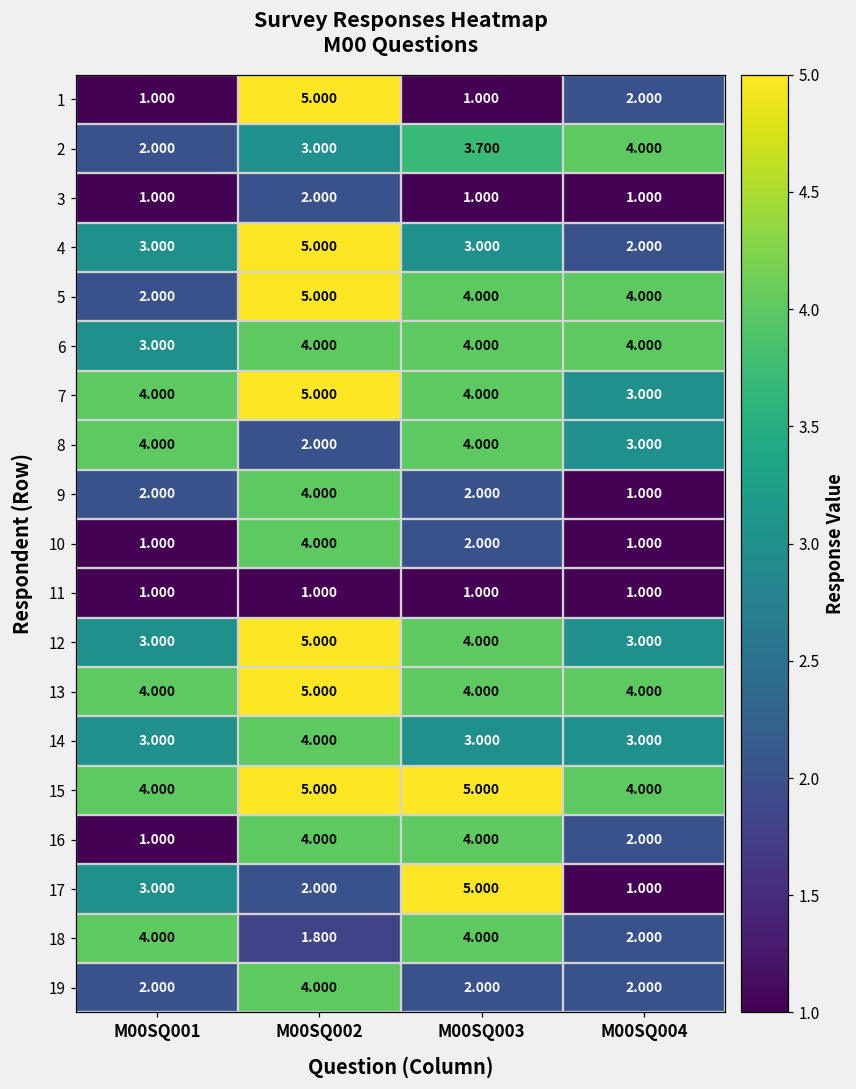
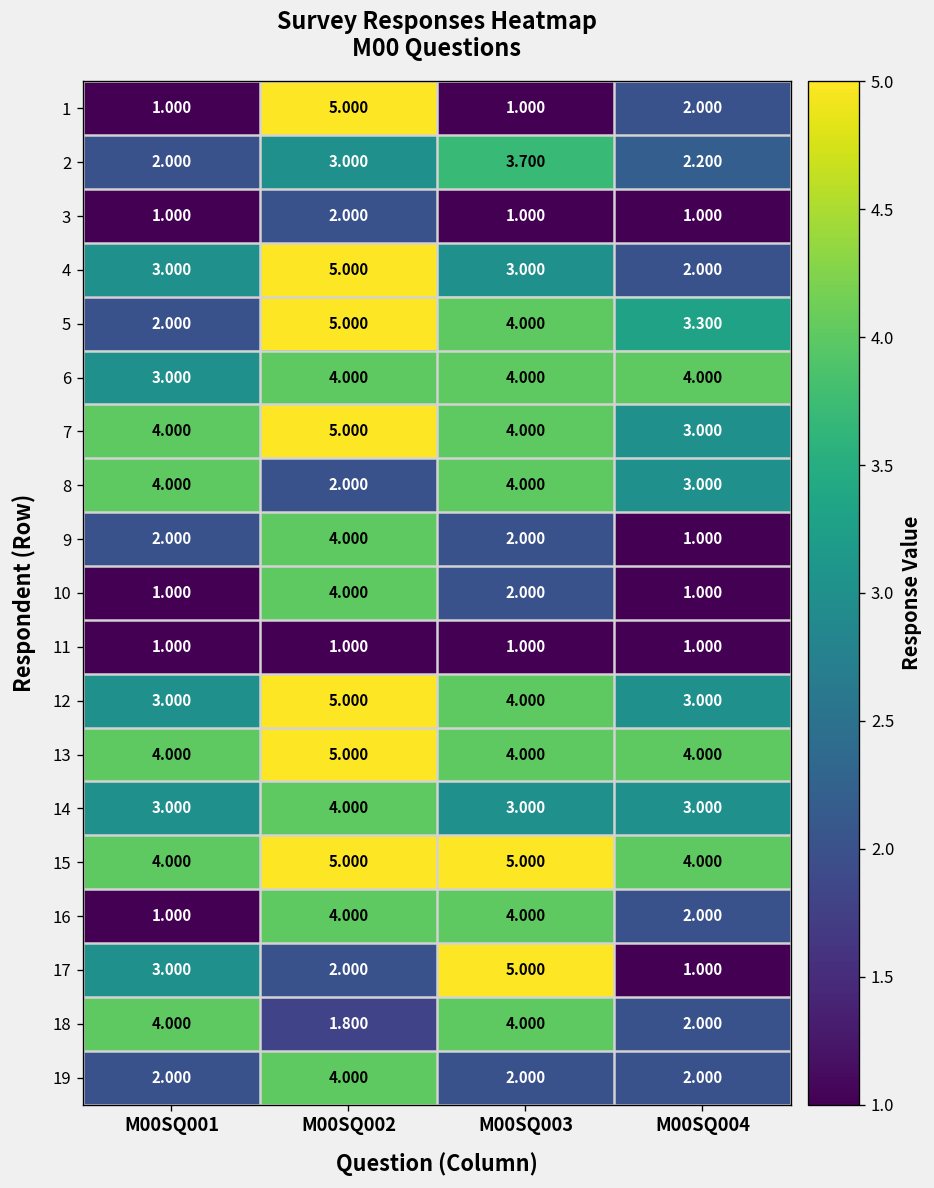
  {
    "1": {
      "M00SQ001": 1.000,
      "M00SQ002": 5.000,
      "M00SQ003": 1.000,
      "M00SQ004": 2.000
    },
    "2": {
      "M00SQ001": 2.000,
      "M00SQ002": 3.000,
      "M00SQ003": 3.700,
-     "M00SQ004": 4.000
+     "M00SQ004": 2.200
    },
    "3": {
      "M00SQ001": 1.000,
      "M00SQ002": 2.000,
      "M00SQ003": 1.000,
      "M00SQ004": 1.000
    },
    "4": {
      "M00SQ001": 3.000,
      "M00SQ002": 5.000,
      "M00SQ003": 3.000,
      "M00SQ004": 2.000
    },
    "5": {
      "M00SQ001": 2.000,
      "M00SQ002": 5.000,
      "M00SQ003": 4.000,
-     "M00SQ004": 4.000
+     "M00SQ004": 3.300
    },
    "6": {
      "M00SQ001": 3.000,
      "M00SQ002": 4.000,
      "M00SQ003": 4.000,
      "M00SQ004": 4.000
    },
    "7": {
      "M00SQ001": 4.000,
      "M00SQ002": 5.000,
      "M00SQ003": 4.000,
      "M00SQ004": 3.000
    },
    "8": {
      "M00SQ001": 4.000,
      "M00SQ002": 2.000,
      "M00SQ003": 4.000,
      "M00SQ004": 3.000
    },
    "9": {
      "M00SQ001": 2.000,
      "M00SQ002": 4.000,
      "M00SQ003": 2.000,
      "M00SQ004": 1.000
    },
    "10": {
      "M00SQ001": 1.000,
      "M00SQ002": 4.000,
      "M00SQ003": 2.000,
      "M00SQ004": 1.000
    },
    "11": {
      "M00SQ001": 1.000,
      "M00SQ002": 1.000,
      "M00SQ003": 1.000,
      "M00SQ004": 1.000
    },
    "12": {
      "M00SQ001": 3.000,
      "M00SQ002": 5.000,
      "M00SQ003": 4.000,
      "M00SQ004": 3.000
    },
    "13": {
      "M00SQ001": 4.000,
      "M00SQ002": 5.000,
      "M00SQ003": 4.000,
      "M00SQ004": 4.000
    },
    "14": {
      "M00SQ001": 3.000,
      "M00SQ002": 4.000,
      "M00SQ003": 3.000,
      "M00SQ004": 3.000
    },
    "15": {
      "M00SQ001": 4.000,
      "M00SQ002": 5.000,
      "M00SQ003": 5.000,
      "M00SQ004": 4.000
    },
    "16": {
      "M00SQ001": 1.000,
      "M00SQ002": 4.000,
      "M00SQ003": 4.000,
      "M00SQ004": 2.000
    },
    "17": {
      "M00SQ001": 3.000,
      "M00SQ002": 2.000,
      "M00SQ003": 5.000,
      "M00SQ004": 1.000
    },
    "18": {
      "M00SQ001": 4.000,
      "M00SQ002": 1.800,
      "M00SQ003": 4.000,
      "M00SQ004": 2.000
    },
    "19": {
      "M00SQ001": 2.000,
      "M00SQ002": 4.000,
      "M00SQ003": 2.000,
      "M00SQ004": 2.000
    }
  }
